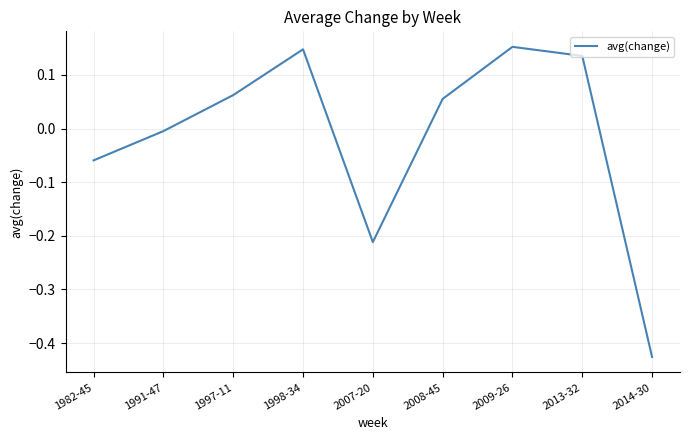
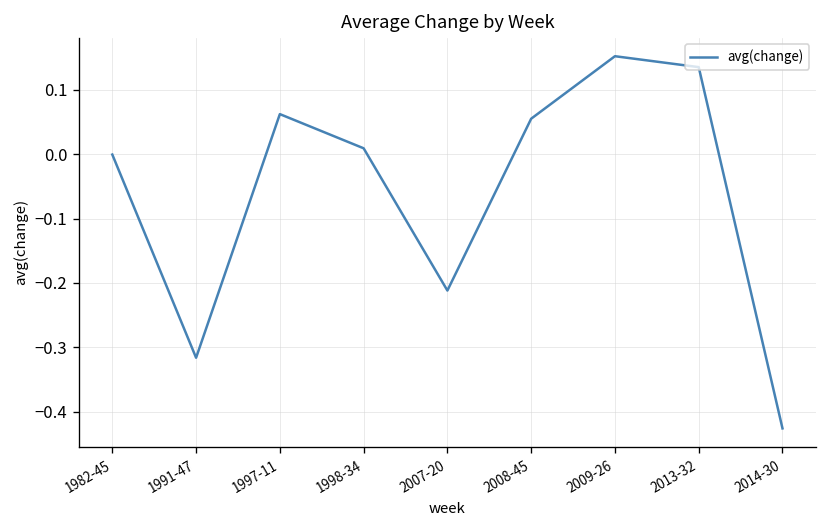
  {
-   "1982-45": -0.06,
-   "1991-47": 0.00,
+   "1982-45": 0.00,
+   "1991-47": -0.32,
    "1997-11": 0.06,
-   "1998-34": 0.15,
+   "1998-34": 0.01,
    "2007-20": -0.21,
    "2008-45": 0.06,
    "2009-26": 0.15,
    "2014-30": -0.43
  }
